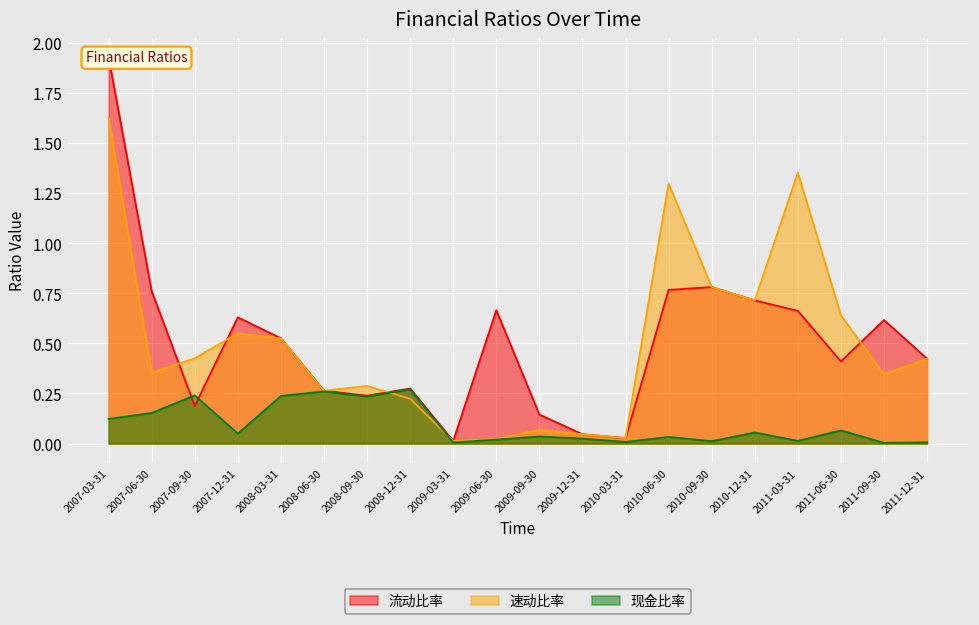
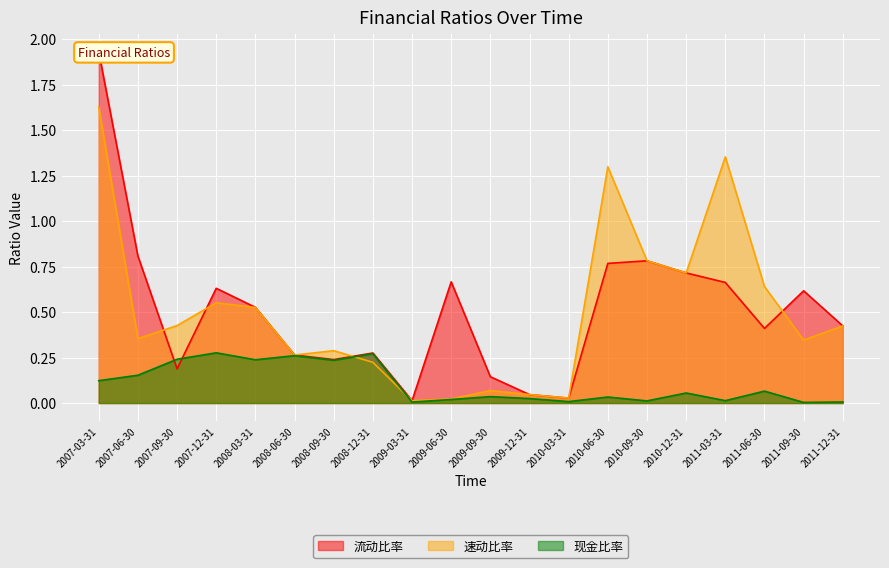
  {
    "流动比率": {
-     "2007-06-30": 0.76,
+     "2007-06-30": 0.81,
      "2007-09-30": 0.19,
      "2007-12-31": 0.63,
      "2009-06-30": 0.67,
      "2009-09-30": 0.14,
      "2010-06-30": 0.77,
      "2011-03-31": 0.66,
      "2011-06-30": 0.41,
      "2011-09-30": 0.62
    },
    "速动比率": {
      "2007-03-31": 1.63,
      "2007-06-30": 0.35,
      "2007-09-30": 0.43,
      "2007-12-31": 0.55,
      "2008-09-30": 0.29,
      "2008-12-31": 0.22,
      "2009-09-30": 0.07,
      "2010-06-30": 1.30,
      "2011-03-31": 1.35,
      "2011-06-30": 0.64,
      "2011-09-30": 0.35
    },
    "现金比率": {
      "2007-03-31": 0.12,
      "2007-06-30": 0.15,
      "2007-09-30": 0.24,
-     "2007-12-31": 0.05,
+     "2007-12-31": 0.28,
      "2008-03-31": 0.24,
      "2009-09-30": 0.04,
      "2009-12-31": 0.02,
      "2010-03-31": 0.01,
      "2010-06-30": 0.03,
      "2010-09-30": 0.01,
      "2010-12-31": 0.06,
      "2011-03-31": 0.01,
      "2011-06-30": 0.07,
      "2011-09-30": 0.00,
      "2011-12-31": 0.01
    }
  }
